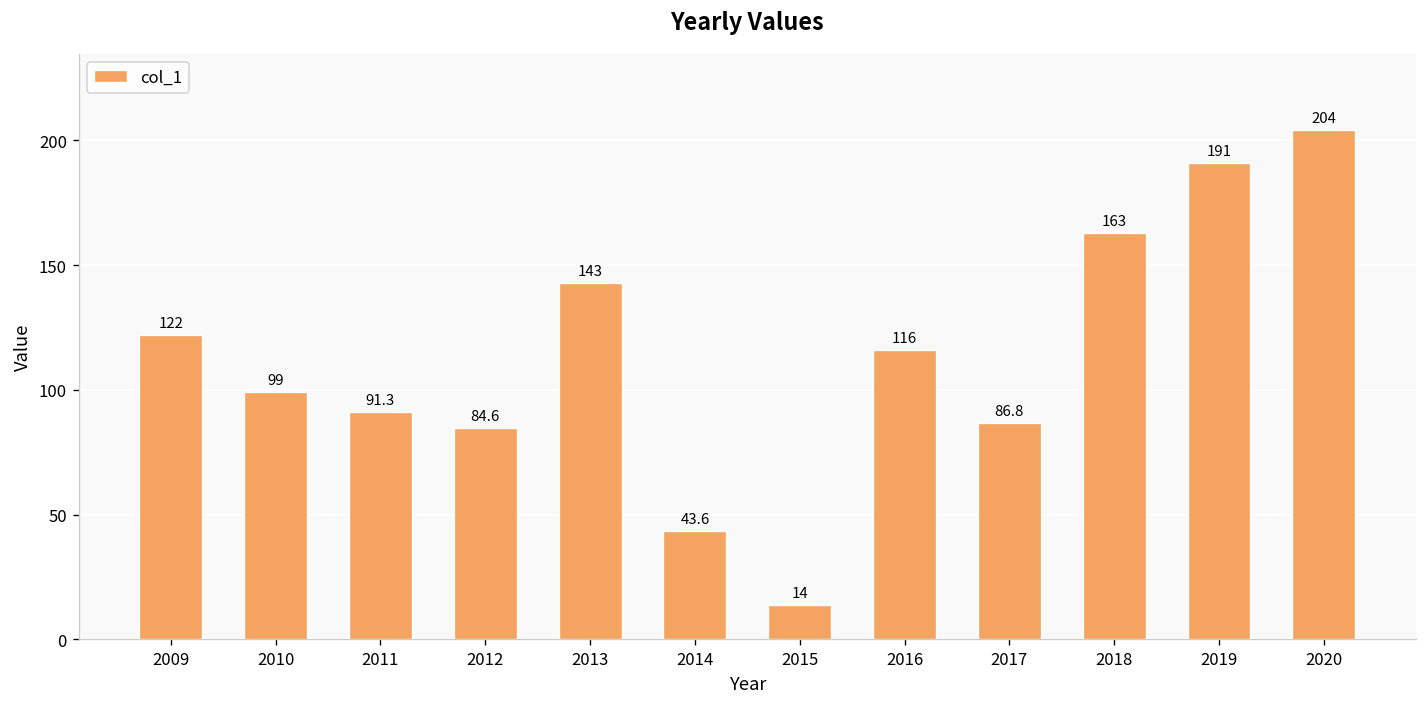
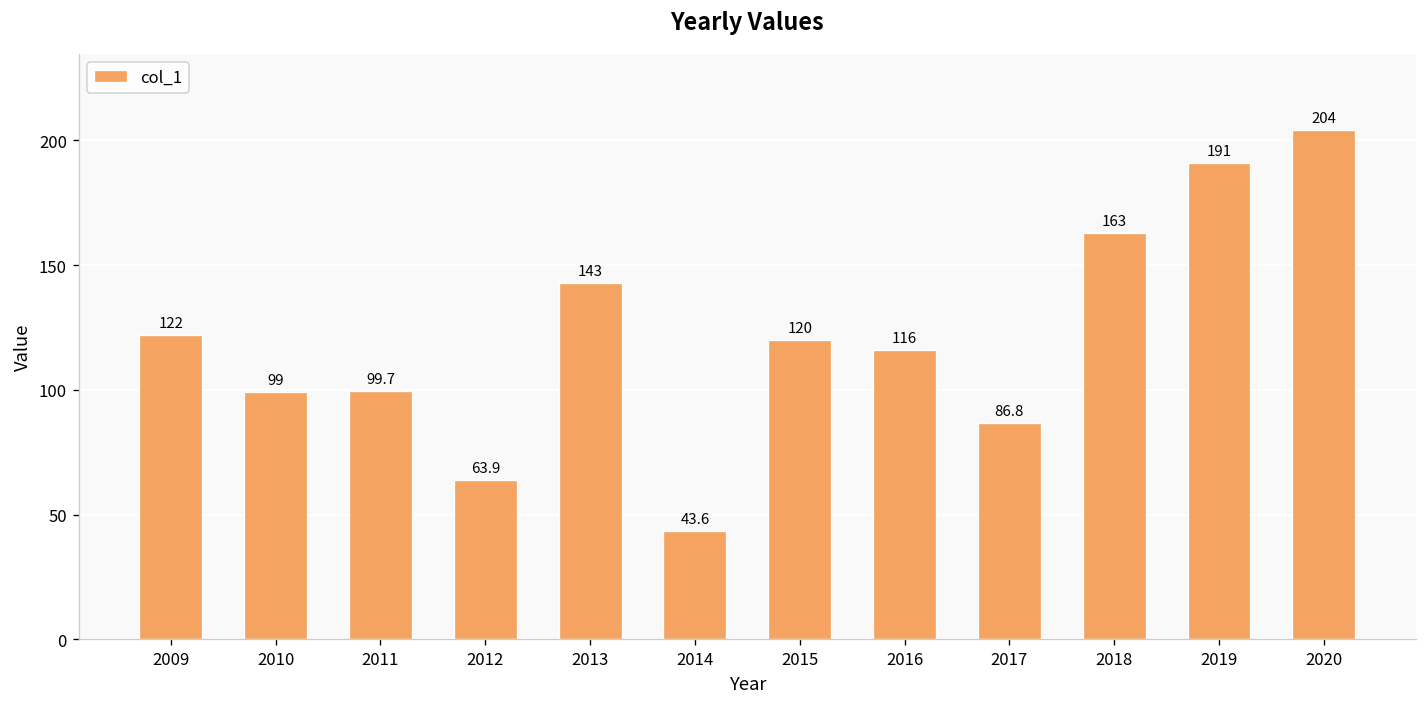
  {
    "2009": 122,
    "2010": 99,
-   "2011": 91.3,
-   "2012": 84.6,
+   "2011": 99.7,
+   "2012": 63.9,
    "2013": 143,
    "2014": 43.6,
-   "2015": 14,
+   "2015": 120,
    "2016": 116,
    "2017": 86.8,
    "2018": 163,
    "2019": 191,
    "2020": 204
  }
